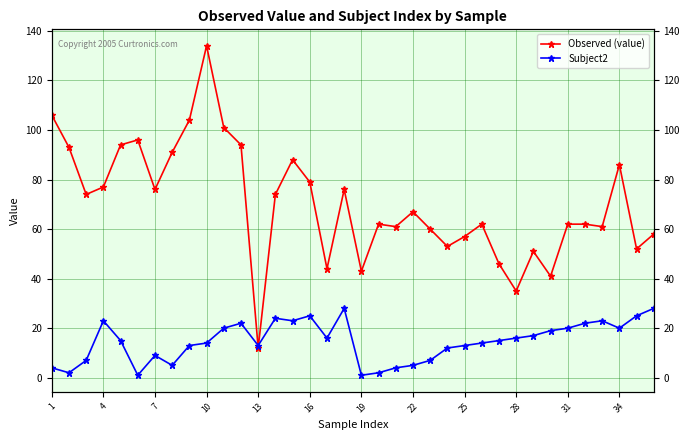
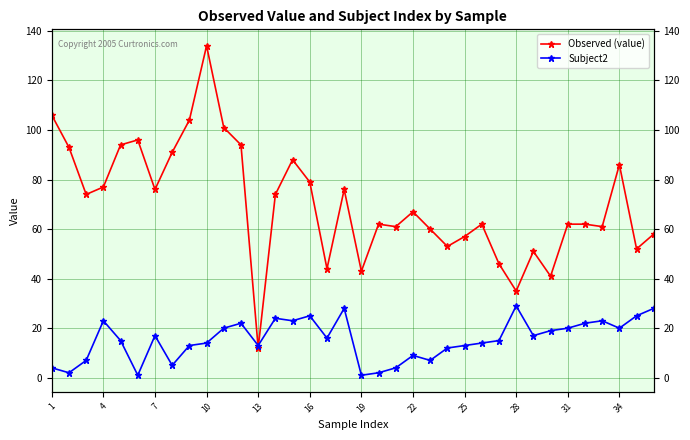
  {
    "Observed (value)": {
      "1": 106,
      "4": 77,
      "7": 76,
      "10": 134,
      "16": 79,
      "19": 43,
      "22": 67,
      "25": 57,
      "28": 35,
      "31": 62,
      "34": 86
    },
    "Subject2": {
      "1": 4,
      "4": 23,
-     "7": 9,
+     "7": 17,
      "10": 14,
      "16": 25,
      "19": 1,
-     "22": 5,
+     "22": 9,
      "25": 13,
-     "28": 16,
+     "28": 29,
      "31": 20,
      "34": 20
    }
  }
